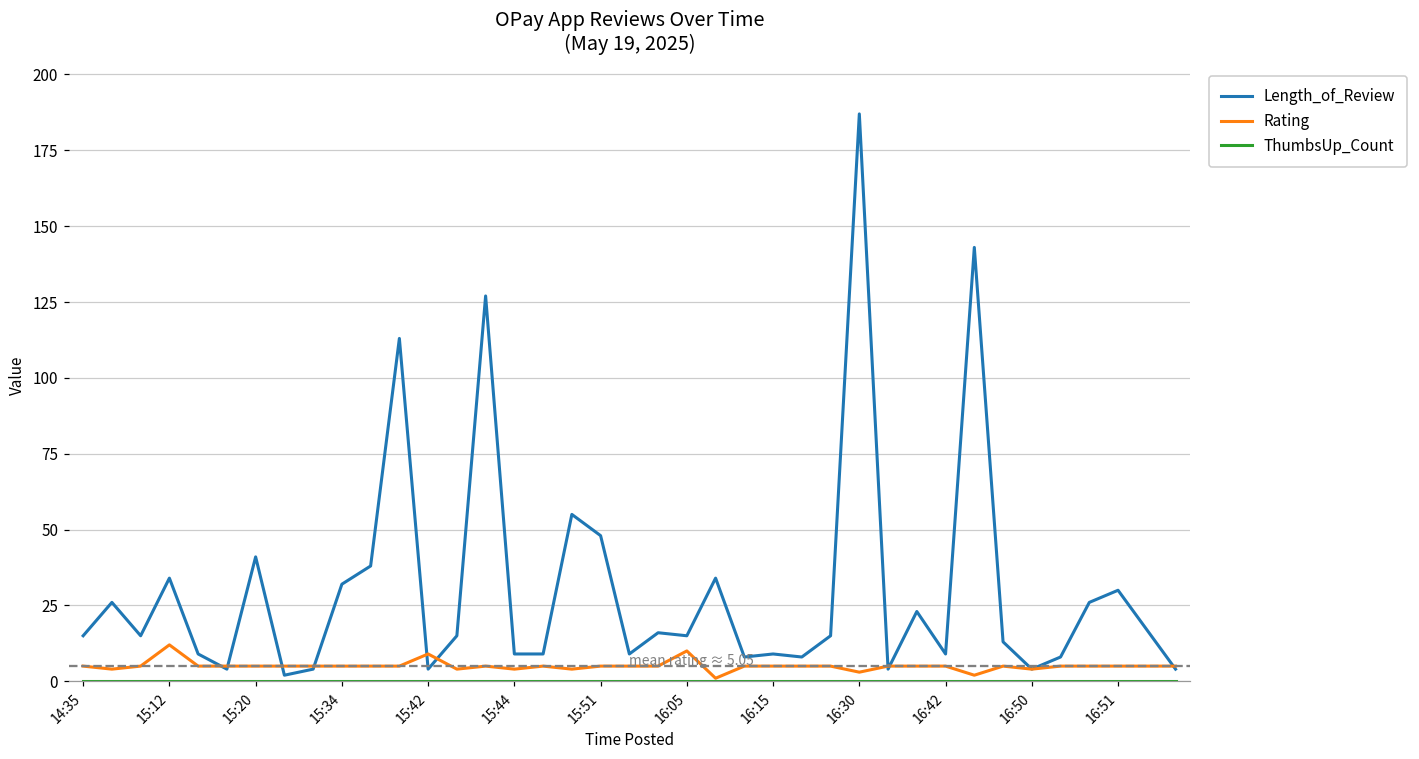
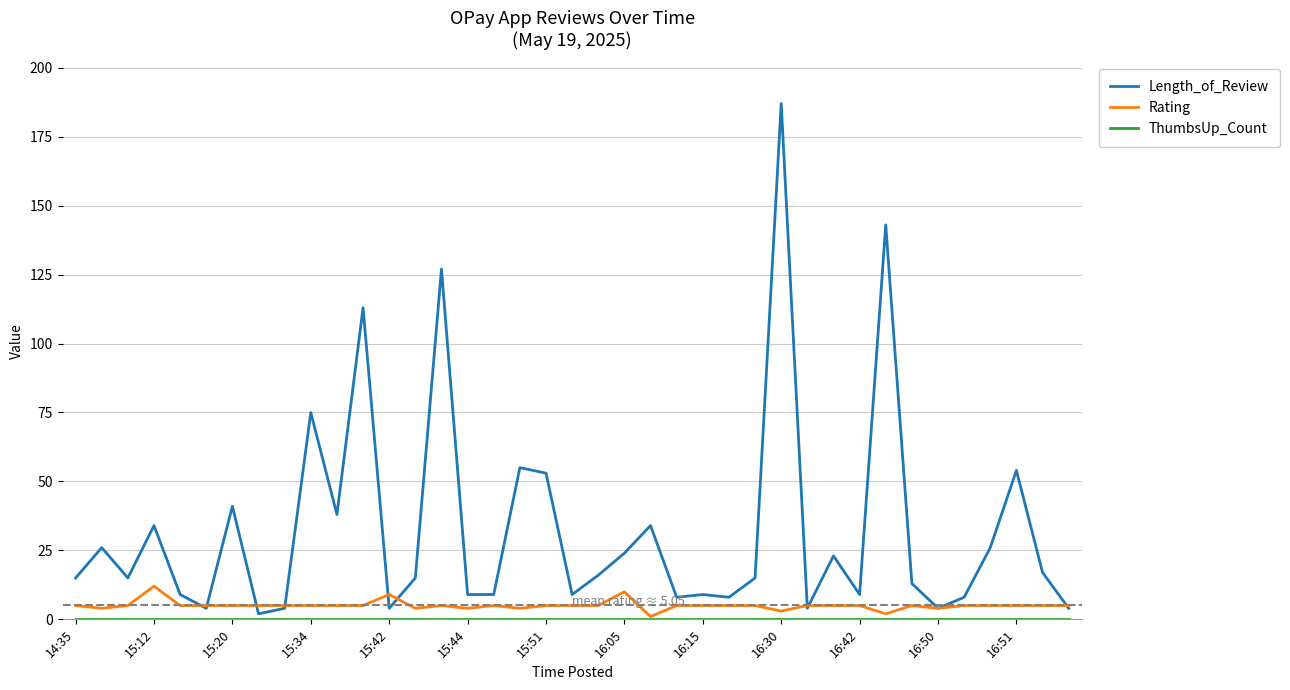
  {
    "Length_of_Review": {
      "14:35": 15,
      "15:12": 34,
      "15:20": 41,
-     "15:34": 32,
+     "15:34": 75,
      "15:42": 4,
      "15:44": 9,
-     "15:51": 48,
-     "16:05": 15,
+     "15:51": 53,
+     "16:05": 24,
      "16:15": 9,
      "16:30": 187,
      "16:42": 9,
-     "16:51": 30
+     "16:51": 54
    },
    "Rating": {
      "14:35": 5,
      "15:12": 12,
      "15:20": 5,
      "15:34": 5,
      "15:42": 9,
      "15:44": 4,
      "15:51": 5,
      "16:05": 10,
      "16:15": 5,
      "16:30": 3,
      "16:42": 5,
      "16:51": 5
    },
    "ThumbsUp_Count": {
      "14:35": 0,
      "15:12": 0,
      "15:20": 0,
      "15:34": 0,
      "15:42": 0,
      "15:44": 0,
      "15:51": 0,
      "16:05": 0,
      "16:15": 0,
      "16:30": 0,
      "16:42": 0,
      "16:50": 0,
      "16:51": 0
    }
  }
